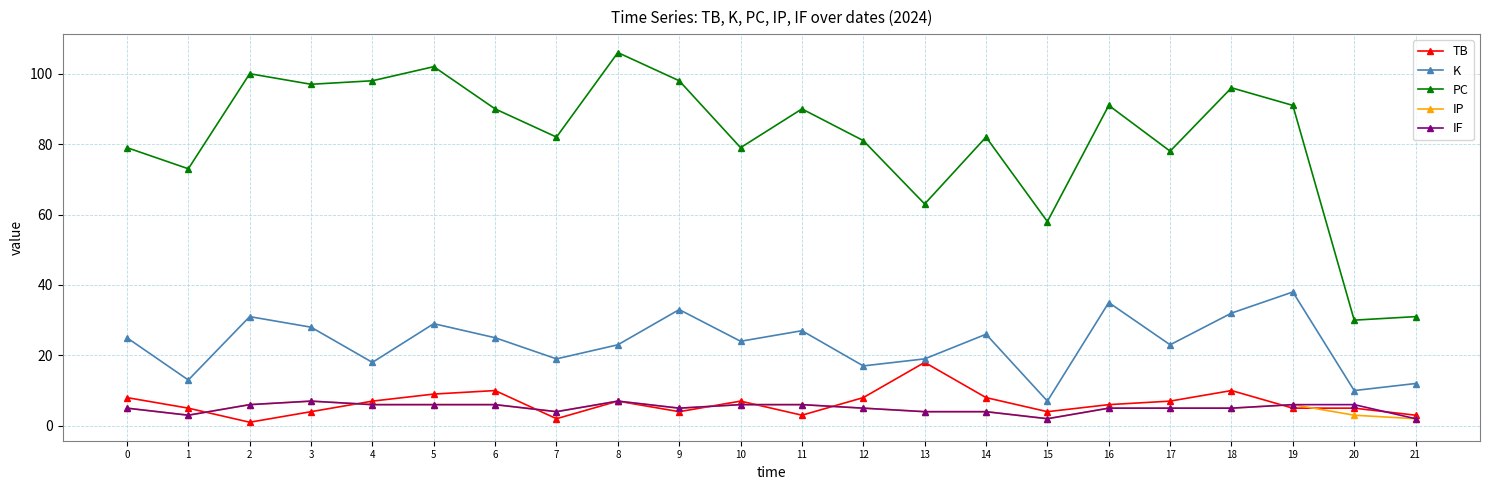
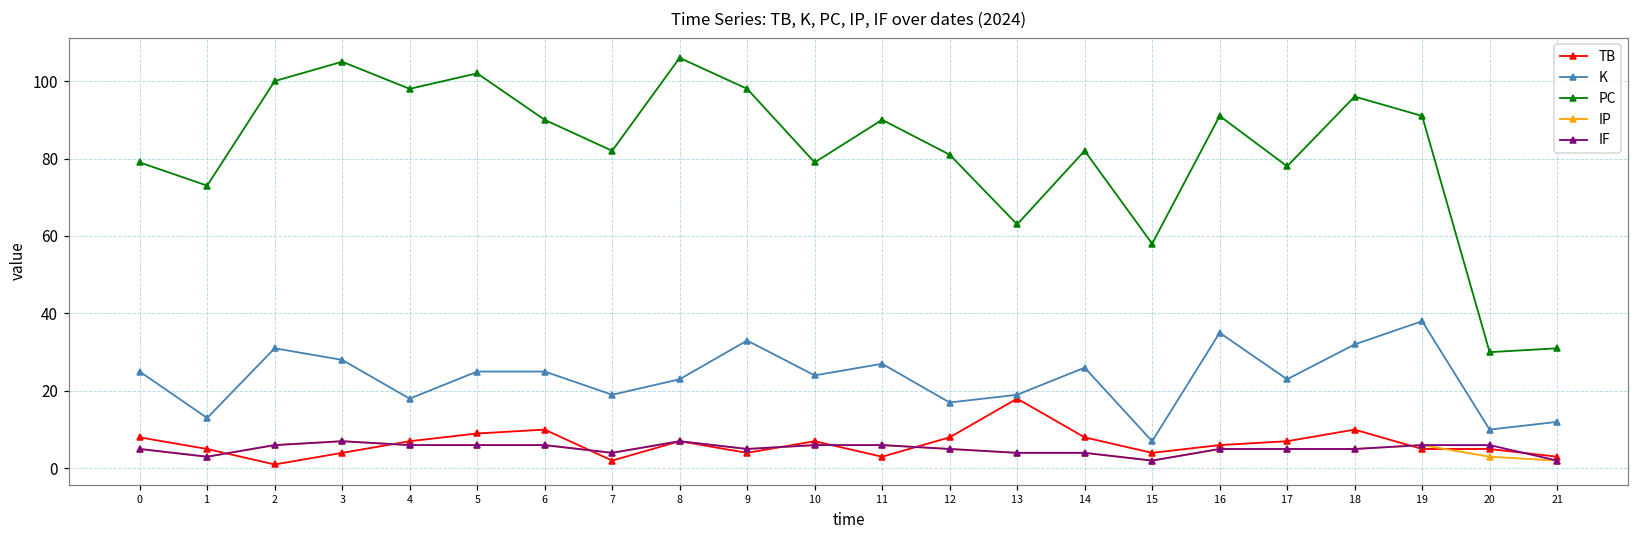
  {
    "TB": {
      "0": 8,
      "1": 5,
      "2": 1,
      "3": 4,
      "4": 7,
      "5": 9,
      "6": 10,
      "7": 2,
      "9": 4,
      "10": 7,
      "11": 3,
      "12": 8,
      "13": 18,
      "14": 8,
      "15": 4,
      "16": 6,
      "17": 7,
      "18": 10,
      "19": 5,
      "20": 5,
      "21": 3
    },
    "K": {
      "0": 25,
      "1": 13,
      "2": 31,
      "3": 28,
      "4": 18,
-     "5": 29,
+     "5": 25,
      "6": 25,
      "7": 19,
      "8": 23,
      "9": 33,
      "10": 24,
      "11": 27,
      "12": 17,
      "13": 19,
      "14": 26,
      "15": 7,
      "16": 35,
      "17": 23,
      "18": 32,
      "19": 38,
      "20": 10,
      "21": 12
    },
    "PC": {
      "0": 79,
      "1": 73,
      "2": 100,
-     "3": 97,
+     "3": 105,
      "4": 98,
      "5": 102,
      "6": 90,
      "7": 82,
      "8": 106,
      "9": 98,
      "10": 79,
      "11": 90,
      "12": 81,
      "13": 63,
      "14": 82,
      "15": 58,
      "16": 91,
      "17": 78,
      "18": 96,
      "19": 91,
      "20": 30,
      "21": 31
    },
    "IP": {
      "20": 3
    },
    "IF": {
      "20": 6
    }
  }
